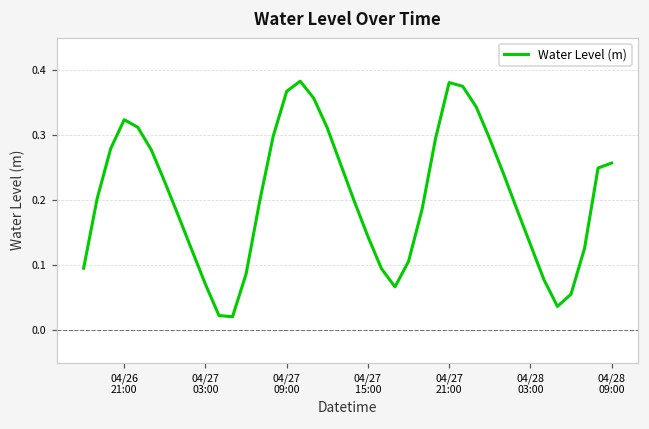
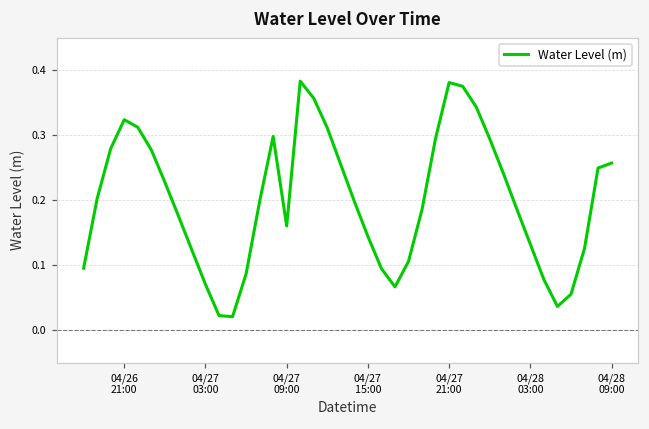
  {
    "04/26 21:00": 0.32,
    "04/27 03:00": 0.07,
-   "04/27 09:00": 0.37,
+   "04/27 09:00": 0.16,
    "04/27 15:00": 0.14,
    "04/27 21:00": 0.38,
    "04/28 03:00": 0.13,
    "04/28 09:00": 0.26
  }
